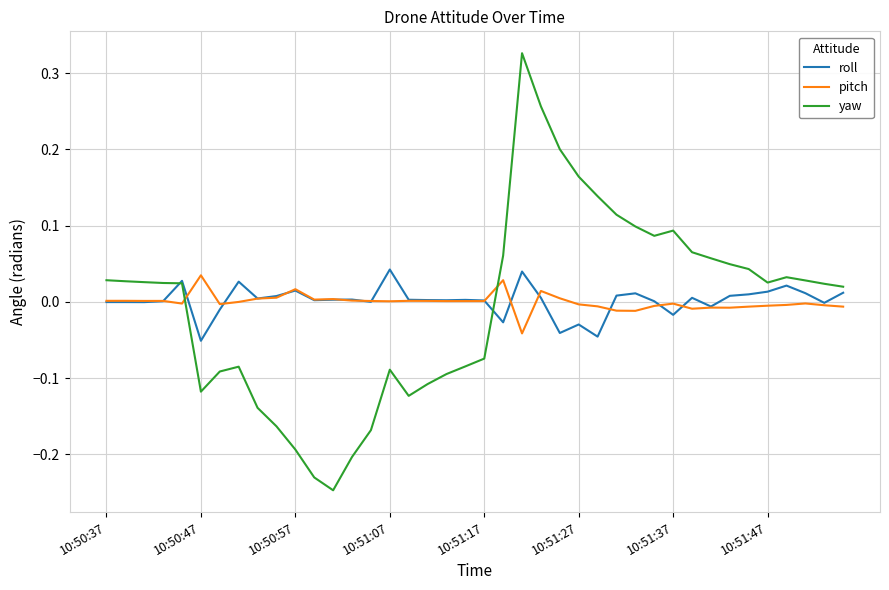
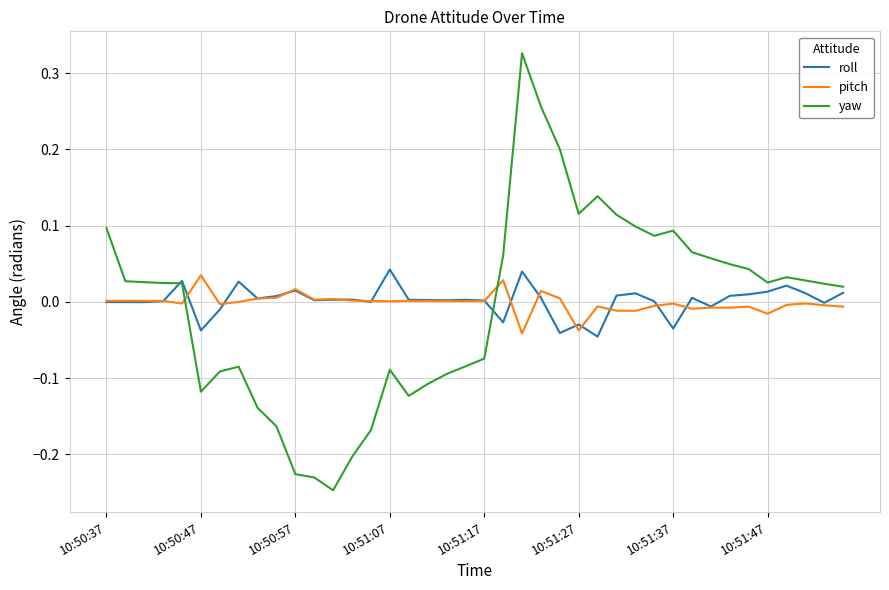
  {
    "roll": {
-     "10:50:47": -0.05,
+     "10:50:47": -0.04,
      "10:51:07": 0.04,
      "10:51:27": -0.03,
-     "10:51:37": -0.02,
+     "10:51:37": -0.03,
      "10:51:47": 0.01
    },
    "pitch": {
      "10:50:47": 0.03,
      "10:51:07": 0.00,
-     "10:51:27": 0.00,
+     "10:51:27": -0.04,
      "10:51:37": 0.00,
-     "10:51:47": 0.00
+     "10:51:47": -0.02
    },
    "yaw": {
-     "10:50:37": 0.03,
+     "10:50:37": 0.10,
      "10:50:47": -0.12,
-     "10:50:57": -0.19,
+     "10:50:57": -0.23,
      "10:51:07": -0.09,
      "10:51:17": -0.07,
-     "10:51:27": 0.16,
+     "10:51:27": 0.12,
      "10:51:37": 0.09,
      "10:51:47": 0.03
    }
  }
